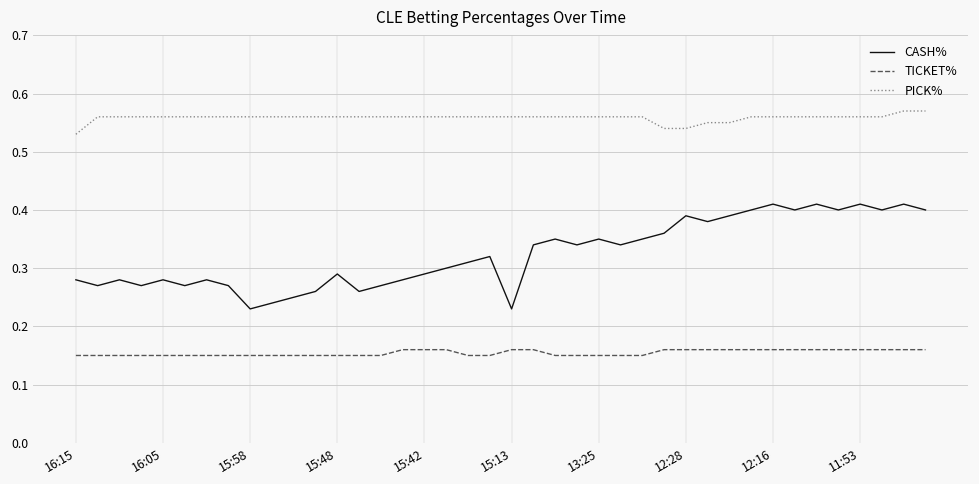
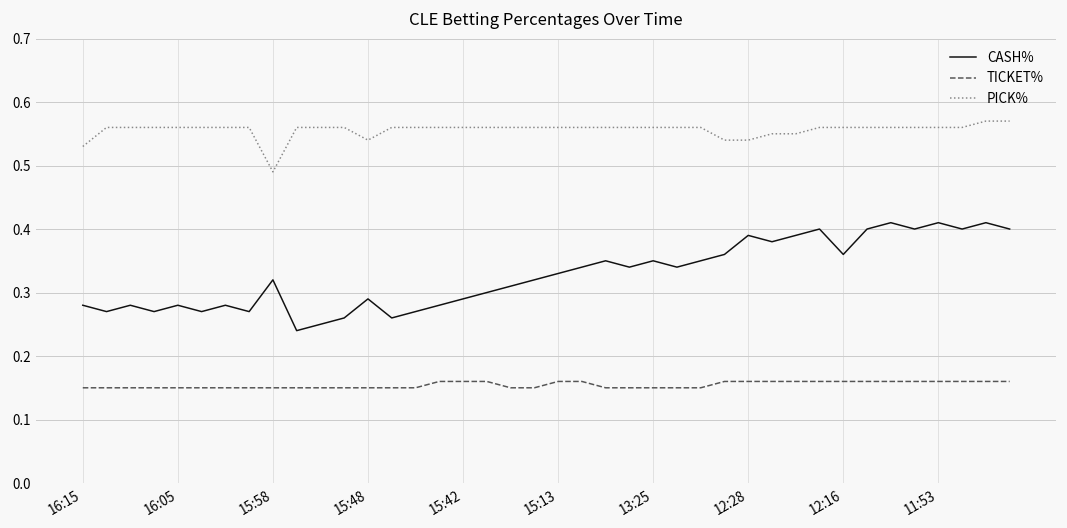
  {
    "CASH%": {
      "16:15": 0.28,
-     "15:58": 0.23,
+     "15:58": 0.32,
      "15:48": 0.29,
      "15:42": 0.29,
-     "15:13": 0.23,
+     "15:13": 0.33,
      "12:28": 0.39,
-     "12:16": 0.41
+     "12:16": 0.36
    },
    "TICKET%": {
      "16:15": 0.15,
      "15:58": 0.15,
      "15:48": 0.15,
      "15:42": 0.16,
      "15:13": 0.16,
      "12:28": 0.16,
      "12:16": 0.16
    },
    "PICK%": {
      "16:15": 0.53,
-     "15:58": 0.56,
-     "15:48": 0.56,
+     "15:58": 0.49,
+     "15:48": 0.54,
      "15:42": 0.56,
      "15:13": 0.56,
      "12:28": 0.54,
      "12:16": 0.56
    }
  }
